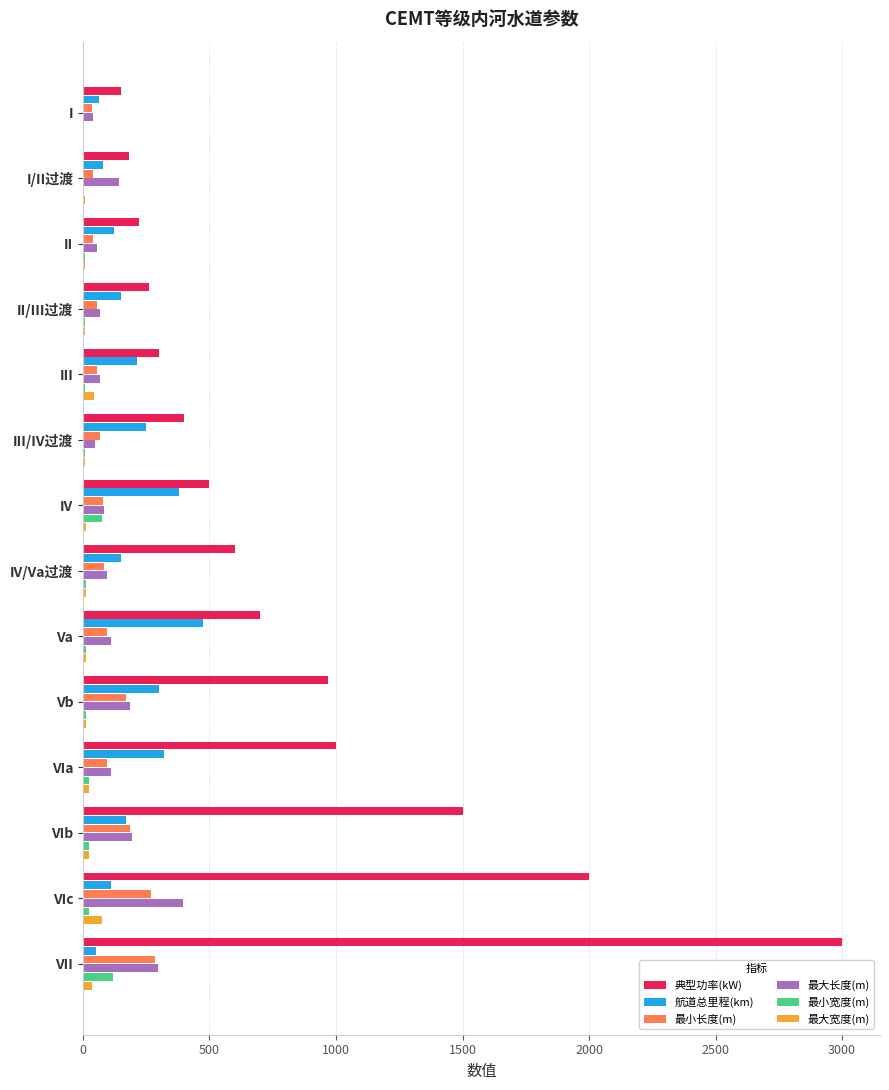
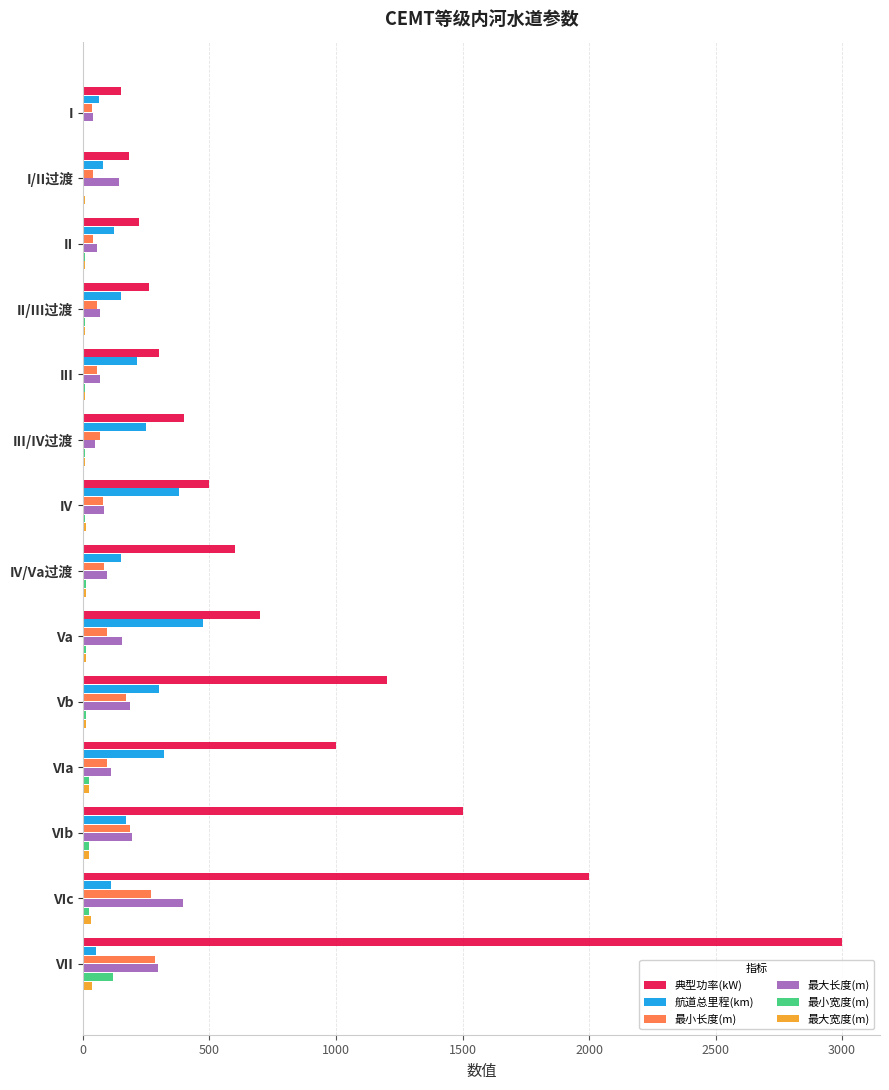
  {
    "典型功率(kW)": {
      "I": 150,
      "I/II过渡": 180,
      "II": 220,
      "II/III过渡": 260,
      "III": 300,
      "III/IV过渡": 400,
      "IV": 500,
      "IV/Va过渡": 600,
      "Va": 700,
-     "Vb": 970,
+     "Vb": 1200,
      "VIa": 1000,
      "VIb": 1500,
      "VIc": 2000,
      "VII": 3000
    },
    "航道总里程(km)": {
      "I": 70,
      "I/II过渡": 80,
      "II": 120,
      "II/III过渡": 150,
      "III": 210,
      "III/IV过渡": 250,
      "IV": 380,
      "IV/Va过渡": 150,
      "Va": 480,
      "Vb": 300,
      "VIa": 320,
      "VIb": 170,
      "VIc": 110,
      "VII": 50
    },
    "最小长度(m)": {
      "I": 40,
      "I/II过渡": 40,
      "II": 40,
      "II/III过渡": 60,
      "III": 60,
      "III/IV过渡": 70,
      "IV": 80,
      "IV/Va过渡": 90,
      "Va": 100,
      "Vb": 170,
      "VIa": 100,
      "VIb": 190,
      "VIc": 270,
      "VII": 290
    },
    "最大长度(m)": {
      "I": 40,
      "I/II过渡": 140,
      "II": 60,
      "II/III过渡": 70,
      "III": 70,
      "III/IV过渡": 50,
      "IV": 90,
      "IV/Va过渡": 100,
-     "Va": 110,
+     "Va": 150,
      "Vb": 190,
      "VIa": 110,
      "VIb": 200,
      "VIc": 400,
      "VII": 300
    },
    "最小宽度(m)": {
-     "IV": 80,
+     "IV": 10,
      "IV/Va过渡": 10,
      "Va": 10,
      "Vb": 10,
      "VIa": 20,
      "VIb": 20,
      "VIc": 20,
      "VII": 120
    },
    "最大宽度(m)": {
-     "III": 50,
+     "III": 10,
      "IV": 10,
      "IV/Va过渡": 10,
      "Va": 10,
      "Vb": 10,
      "VIa": 20,
      "VIb": 20,
-     "VIc": 70,
+     "VIc": 30,
      "VII": 30
    }
  }
